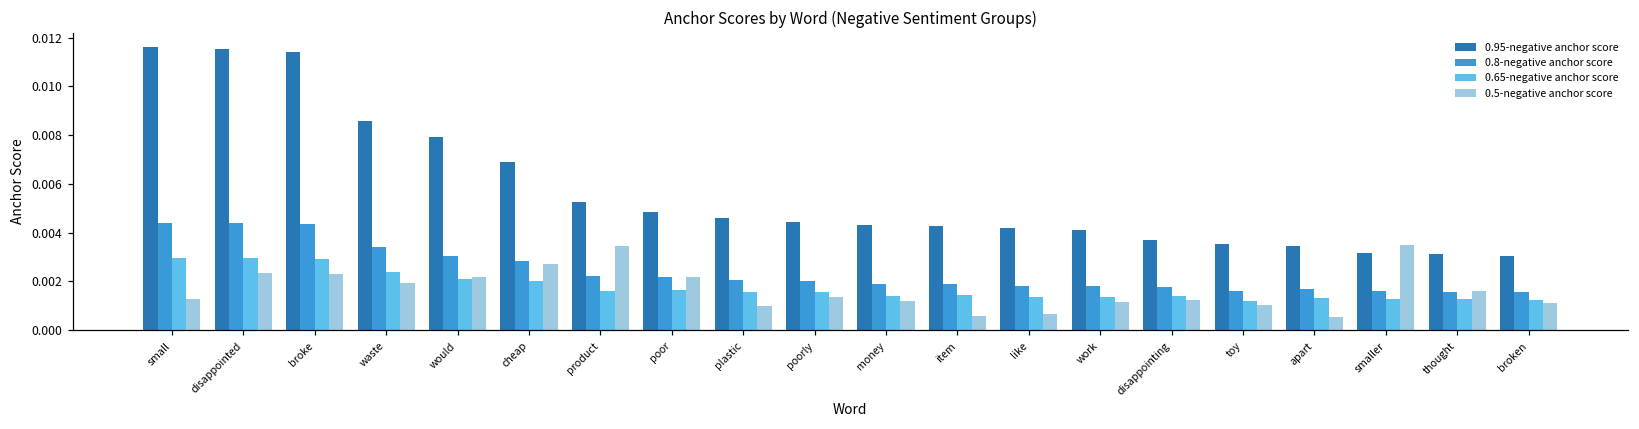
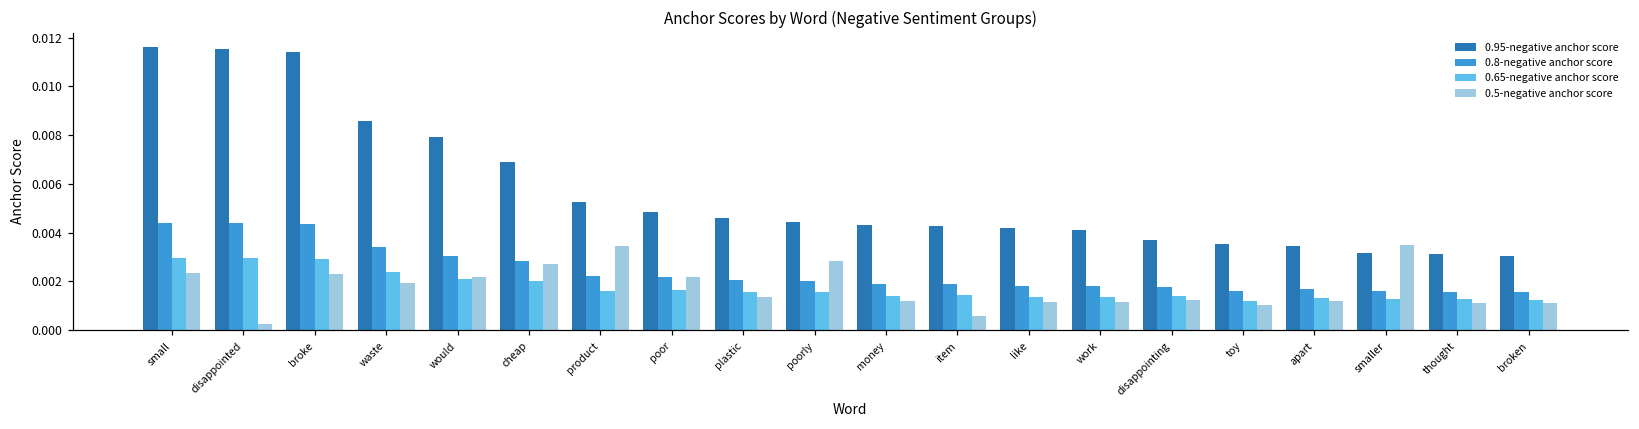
  {
    "0.5-negative anchor score": {
-     "small": 0.0013,
-     "disappointed": 0.0023,
+     "small": 0.0023,
+     "disappointed": 0.0002,
      "broke": 0.0023,
      "waste": 0.0019,
      "would": 0.0022,
      "cheap": 0.0027,
      "product": 0.0035,
      "poor": 0.0022,
-     "plastic": 0.0010,
-     "poorly": 0.0013,
+     "plastic": 0.0013,
+     "poorly": 0.0028,
      "money": 0.0012,
      "item": 0.0006,
-     "like": 0.0007,
+     "like": 0.0011,
      "work": 0.0012,
      "disappointing": 0.0012,
      "toy": 0.0010,
-     "apart": 0.0005,
+     "apart": 0.0012,
      "smaller": 0.0035,
-     "thought": 0.0016,
+     "thought": 0.0011,
      "broken": 0.0011
    }
  }
